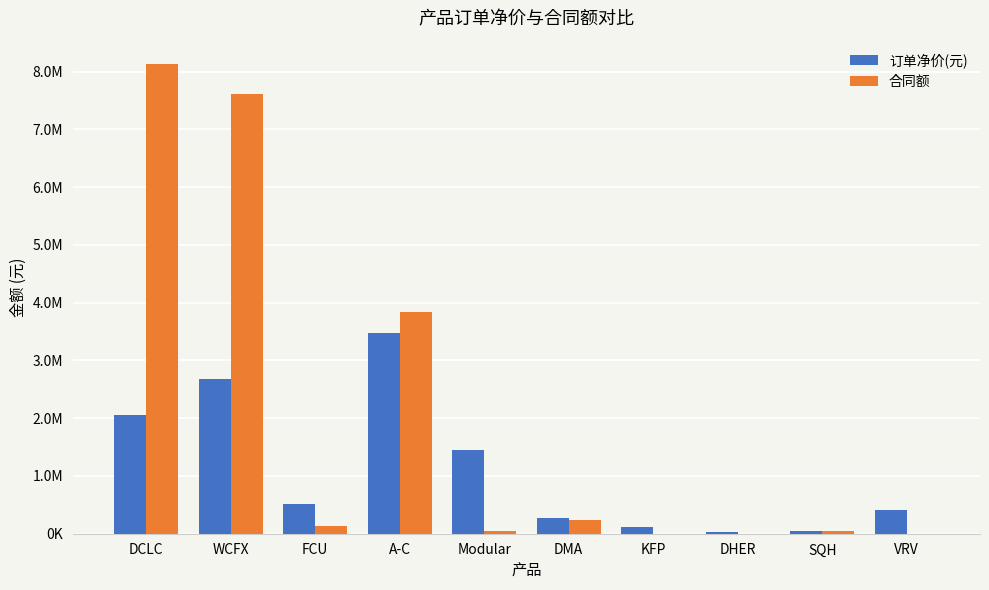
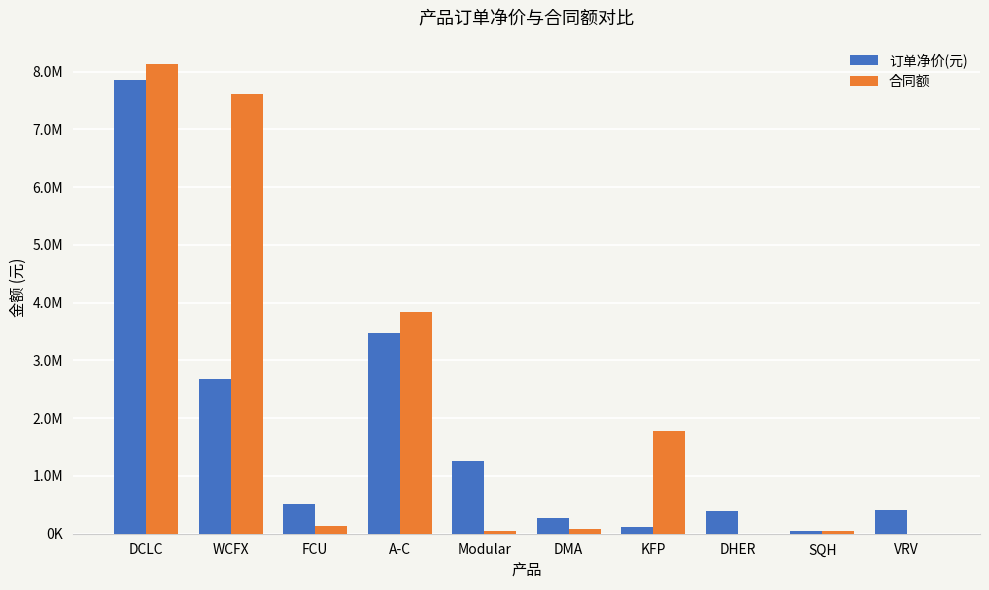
  {
    "订单净价(元)": {
-     "DCLC": 2000000,
+     "DCLC": 7800000,
      "WCFX": 2700000,
      "FCU": 500000,
      "A-C": 3500000,
-     "Modular": 1500000,
+     "Modular": 1300000,
      "DMA": 300000,
      "KFP": 100000,
-     "DHER": 0,
+     "DHER": 400000,
      "SQH": 100000,
      "VRV": 400000
    },
    "合同额": {
      "DCLC": 8100000,
      "WCFX": 7600000,
      "FCU": 100000,
      "A-C": 3800000,
      "Modular": 100000,
-     "DMA": 200000,
-     "KFP": 0,
+     "DMA": 100000,
+     "KFP": 1800000,
      "DHER": 0,
      "SQH": 100000,
      "VRV": 0
    }
  }
